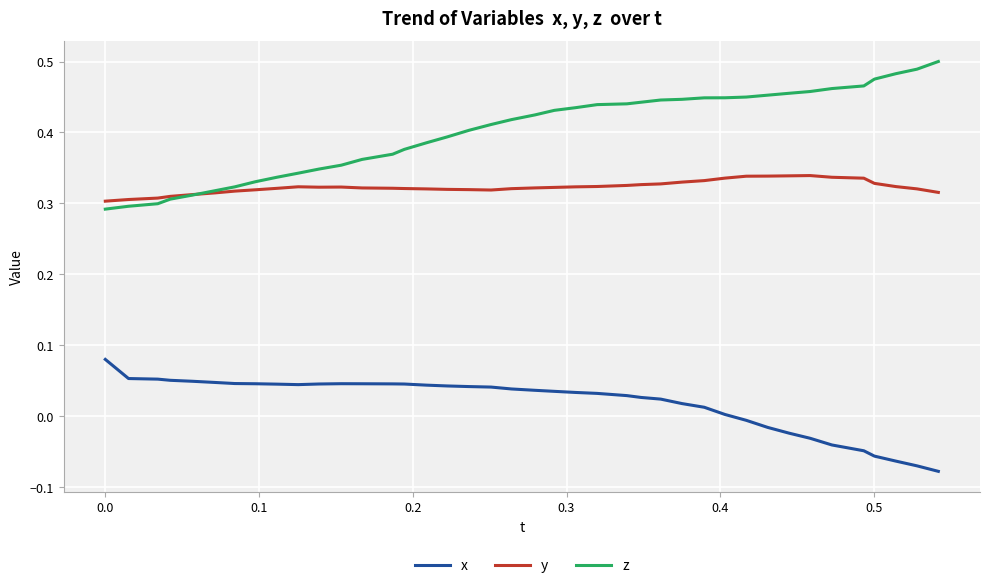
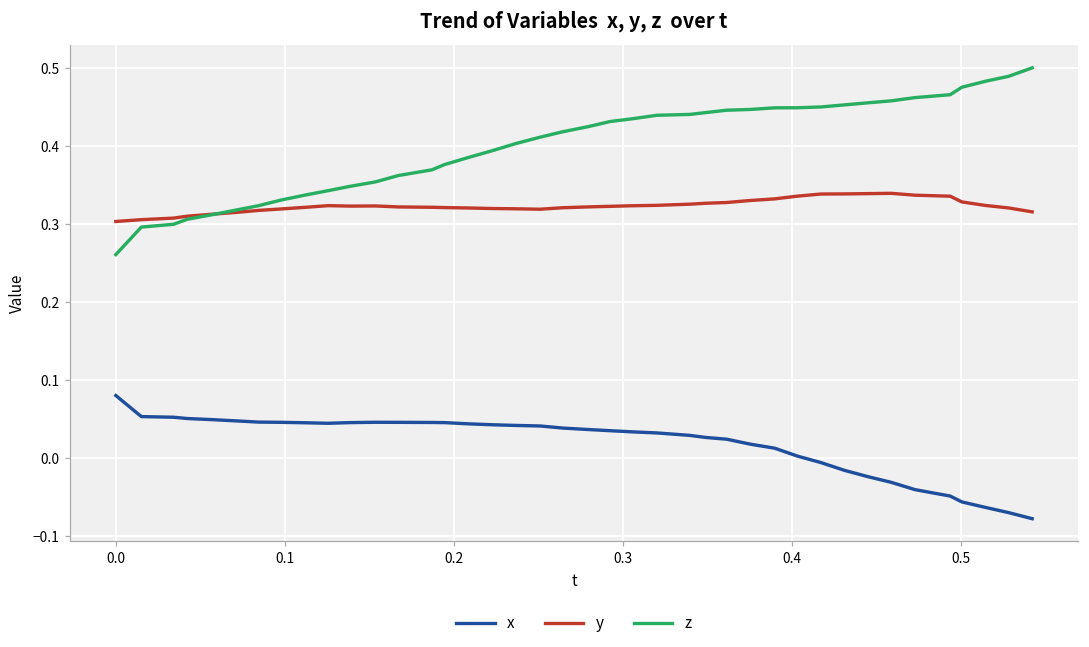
  {
    "x": {
      "0.0": 0.08
    },
    "y": {
      "0.0": 0.30
    },
    "z": {
-     "0.0": 0.29
+     "0.0": 0.26
    }
  }
